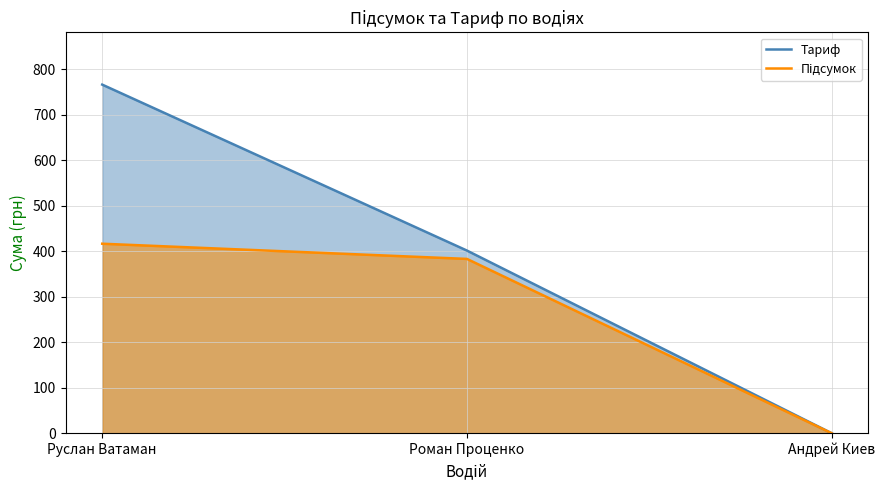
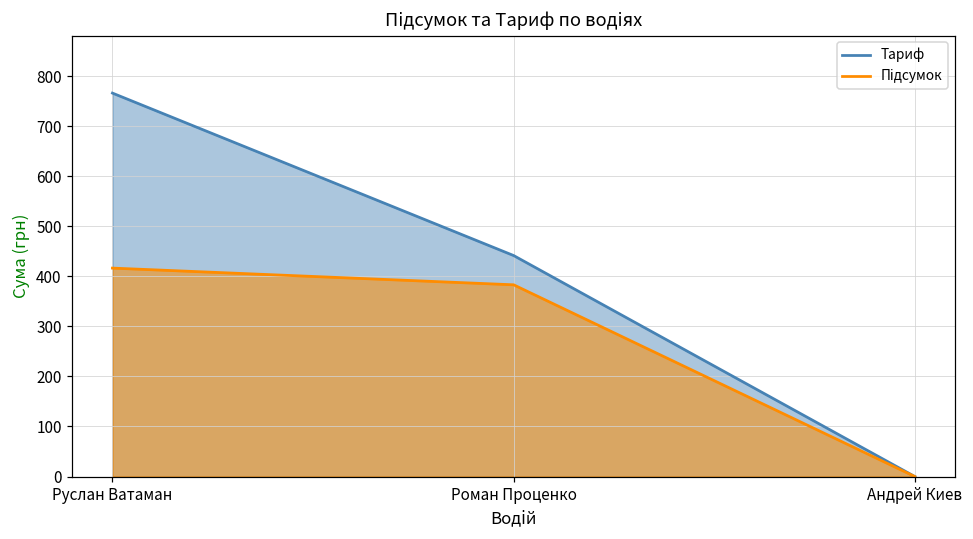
  {
    "Тариф": {
      "Руслан Ватаман": 770,
-     "Роман Проценко": 400
+     "Роман Проценко": 440
    },
    "Підсумок": {
      "Руслан Ватаман": 420,
      "Роман Проценко": 380
    }
  }
